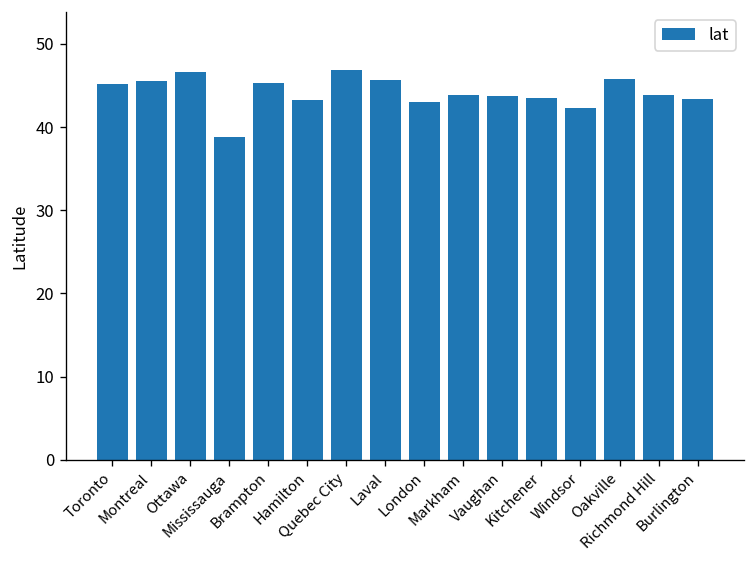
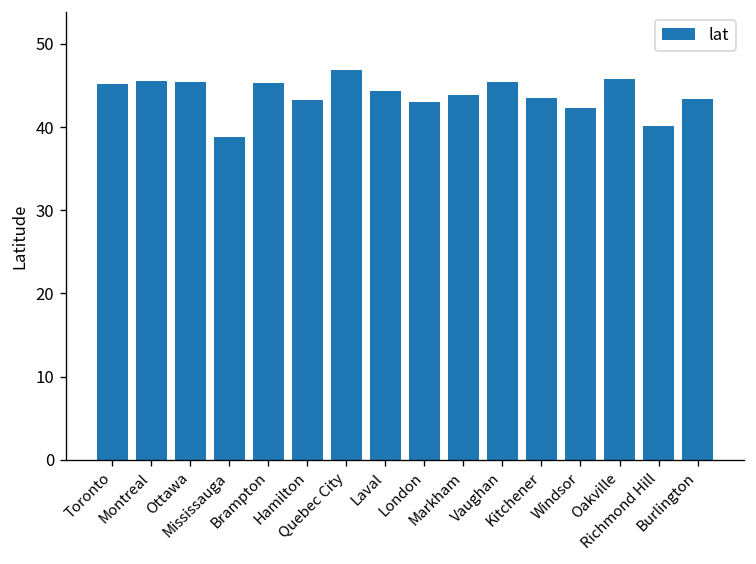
  {
    "Toronto": 45,
    "Montreal": 46,
-   "Ottawa": 47,
+   "Ottawa": 45,
    "Mississauga": 39,
    "Brampton": 45,
    "Hamilton": 43,
    "Quebec City": 47,
-   "Laval": 46,
+   "Laval": 44,
    "London": 43,
    "Markham": 44,
-   "Vaughan": 44,
+   "Vaughan": 45,
    "Kitchener": 43,
    "Windsor": 42,
    "Oakville": 46,
-   "Richmond Hill": 44,
+   "Richmond Hill": 40,
    "Burlington": 43
  }
